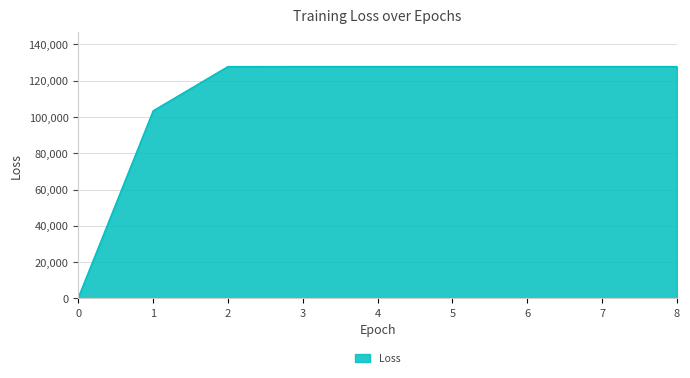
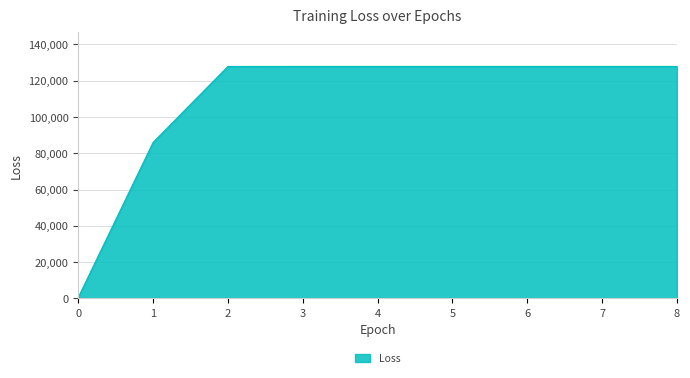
  {
    "0": "1,000",
-   "1": "104,000",
+   "1": "86,000",
    "2": "128,000",
    "3": "128,000",
    "4": "128,000",
    "5": "128,000",
    "6": "128,000",
    "7": "128,000",
    "8": "128,000"
  }
